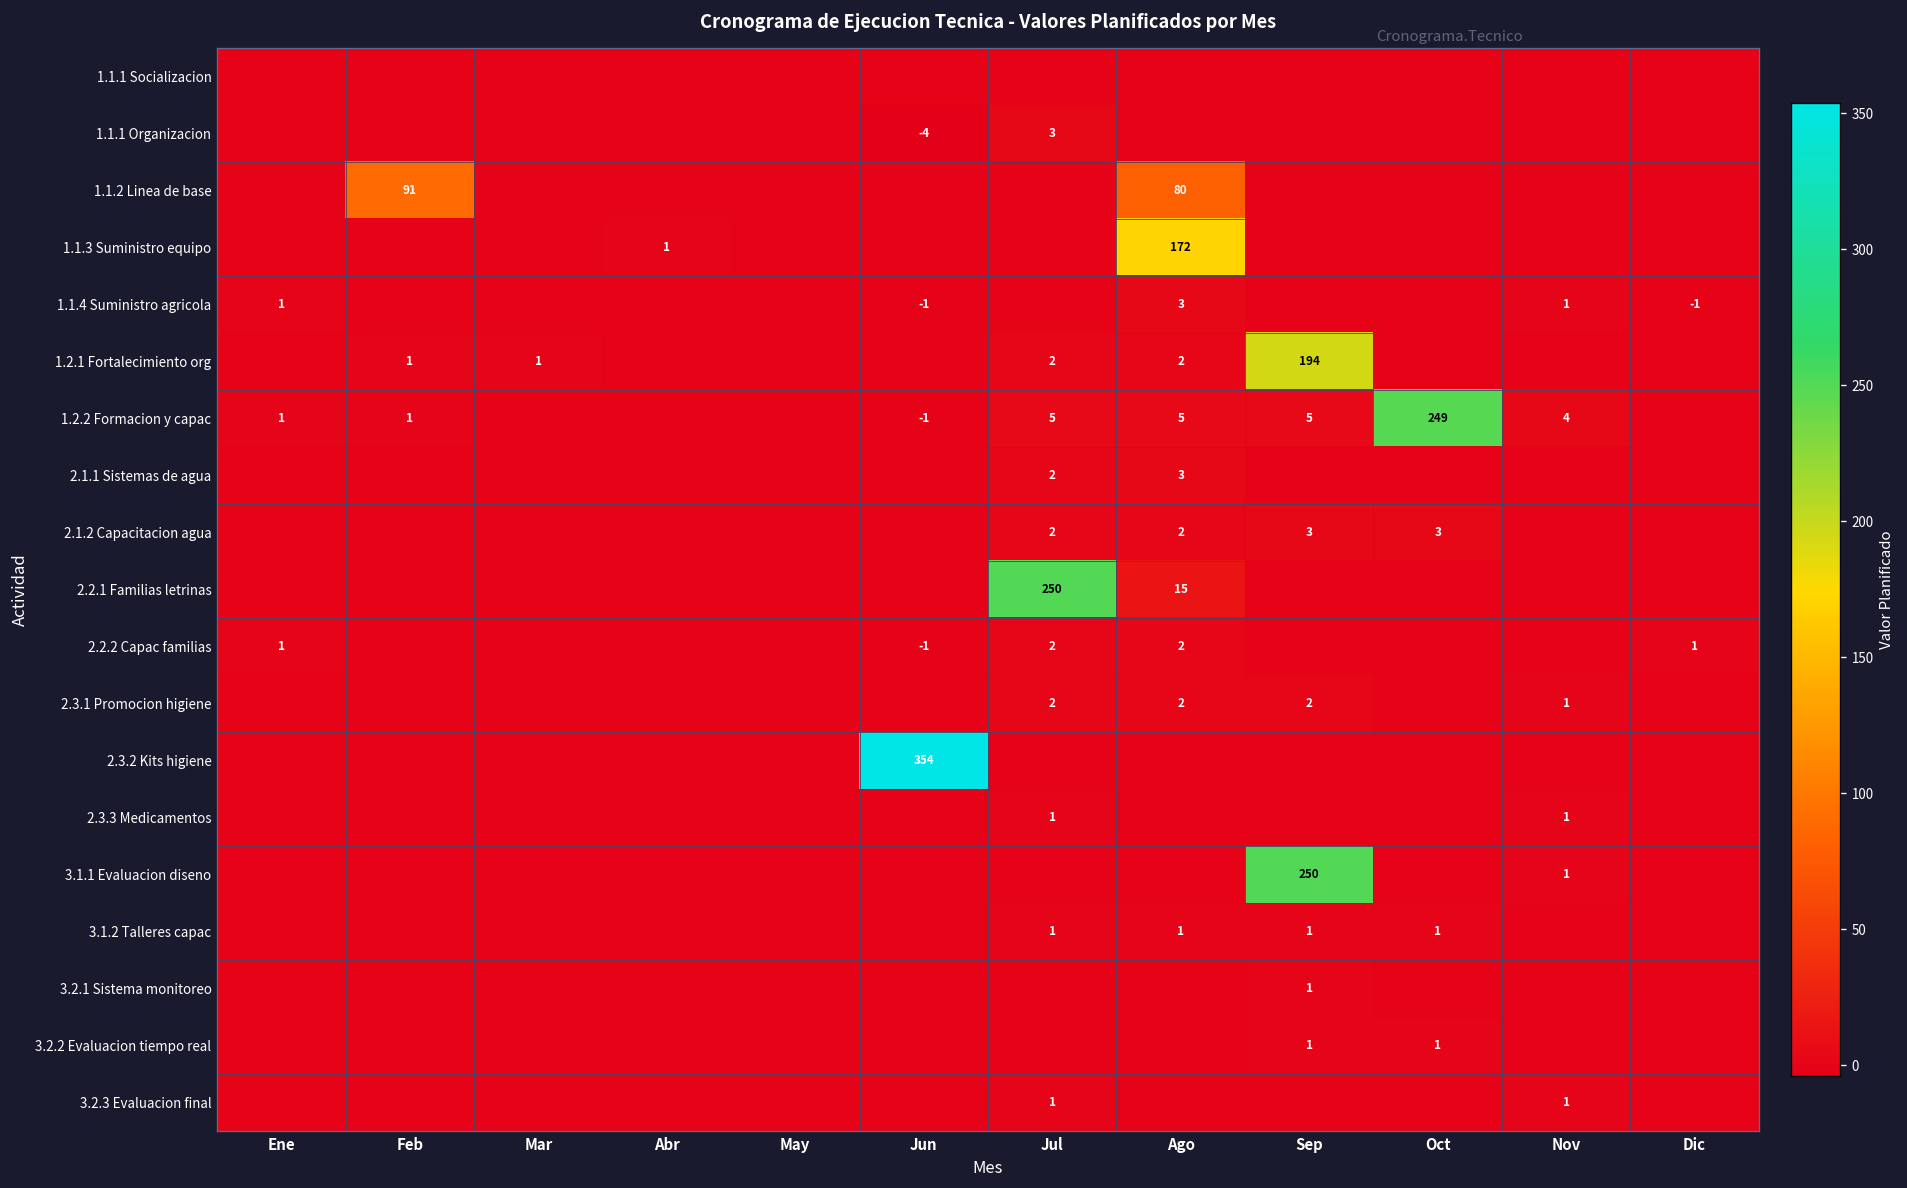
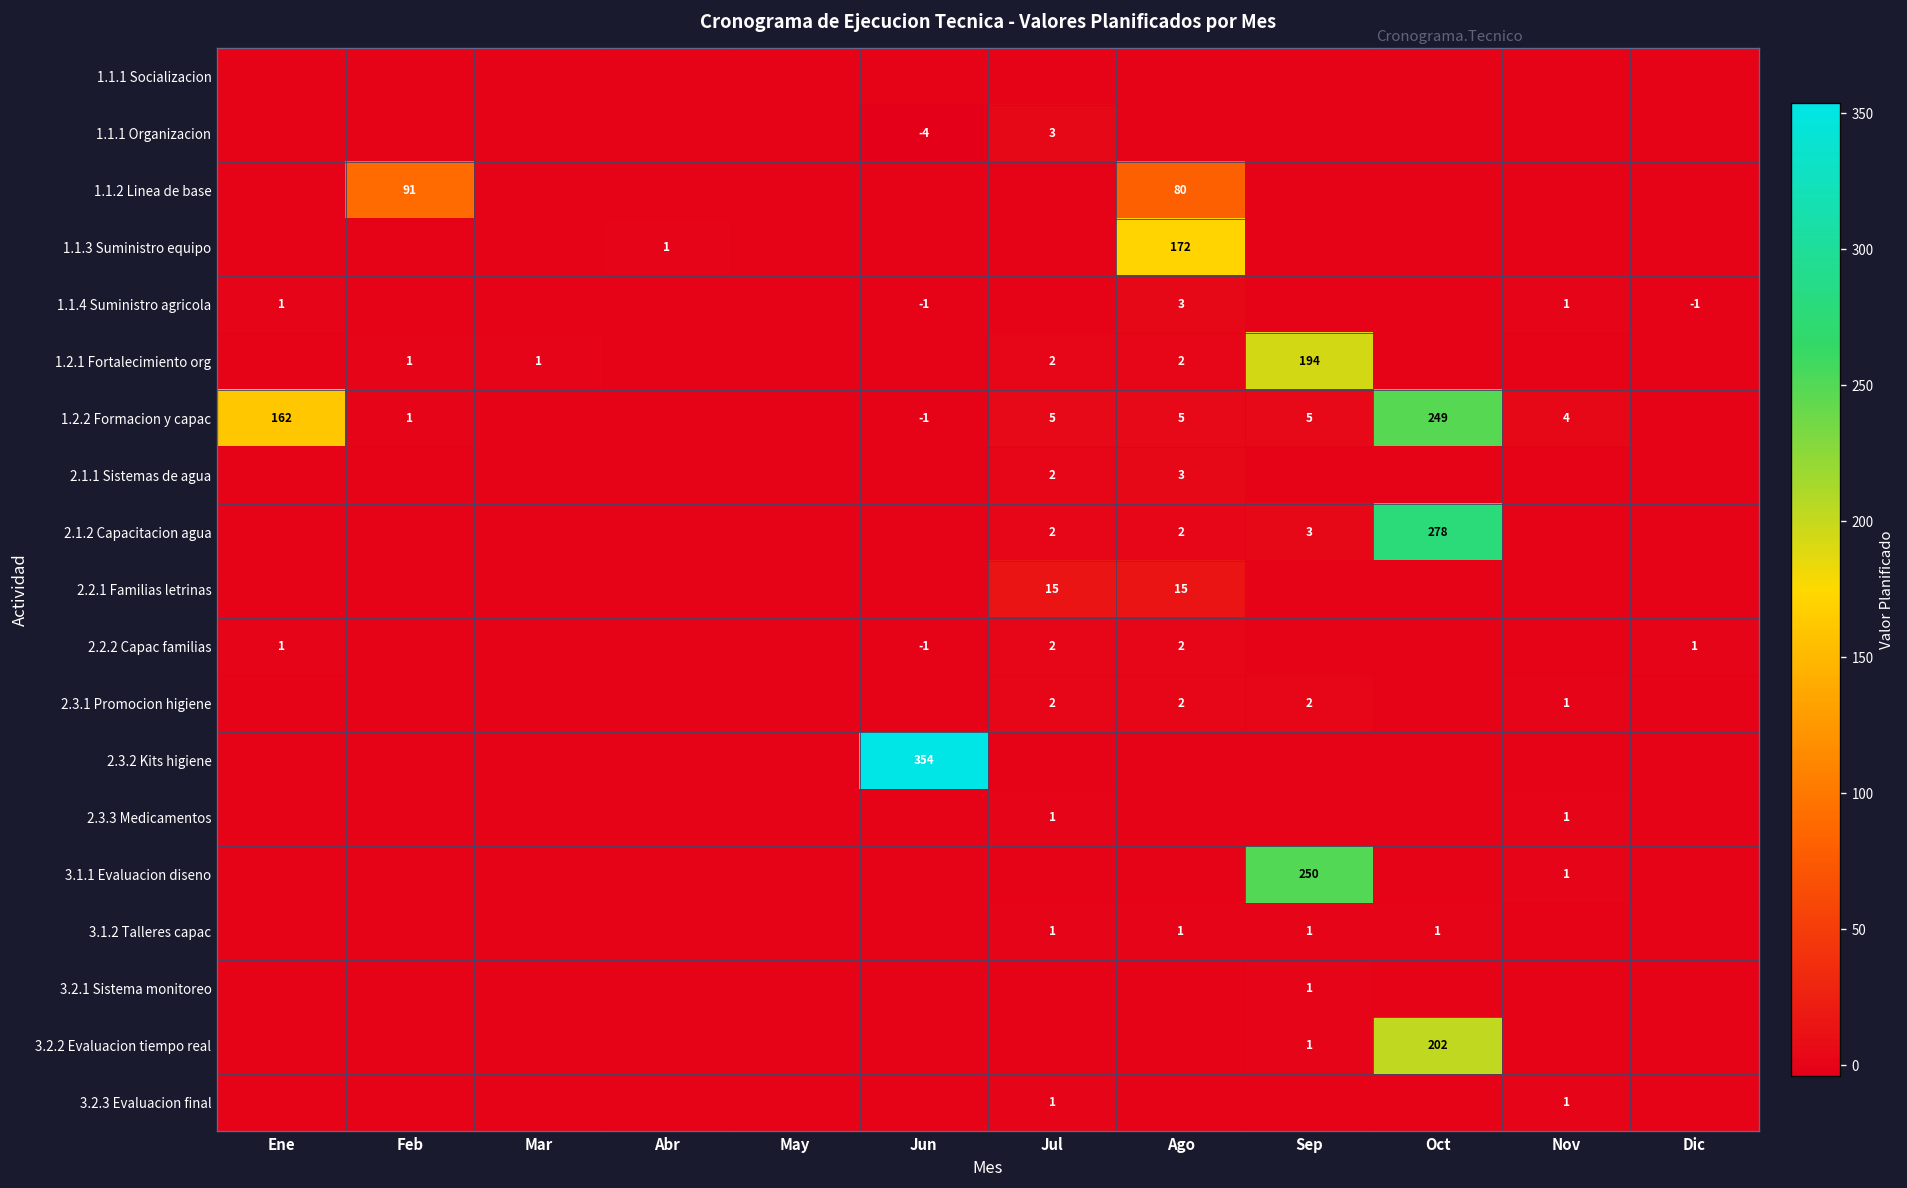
  {
    "1.1.1 Organizacion": {
      "Jun": -4,
      "Jul": 3
    },
    "1.1.2 Linea de base": {
      "Feb": 91,
      "Ago": 80
    },
    "1.1.3 Suministro equipo": {
      "Abr": 1,
      "Ago": 172
    },
    "1.1.4 Suministro agricola": {
      "Ene": 1,
      "Jun": -1,
      "Ago": 3,
      "Nov": 1,
      "Dic": -1
    },
    "1.2.1 Fortalecimiento org": {
      "Feb": 1,
      "Mar": 1,
      "Jul": 2,
      "Ago": 2,
      "Sep": 194
    },
    "1.2.2 Formacion y capac": {
-     "Ene": 1,
+     "Ene": 162,
      "Feb": 1,
      "Jun": -1,
      "Jul": 5,
      "Ago": 5,
      "Sep": 5,
      "Oct": 249,
      "Nov": 4
    },
    "2.1.1 Sistemas de agua": {
      "Jul": 2,
      "Ago": 3
    },
    "2.1.2 Capacitacion agua": {
      "Jul": 2,
      "Ago": 2,
      "Sep": 3,
-     "Oct": 3
+     "Oct": 278
    },
    "2.2.1 Familias letrinas": {
-     "Jul": 250,
+     "Jul": 15,
      "Ago": 15
    },
    "2.2.2 Capac familias": {
      "Ene": 1,
      "Jun": -1,
      "Jul": 2,
      "Ago": 2,
      "Dic": 1
    },
    "2.3.1 Promocion higiene": {
      "Jul": 2,
      "Ago": 2,
      "Sep": 2,
      "Nov": 1
    },
    "2.3.2 Kits higiene": {
      "Jun": 354
    },
    "2.3.3 Medicamentos": {
      "Jul": 1,
      "Nov": 1
    },
    "3.1.1 Evaluacion diseno": {
      "Sep": 250,
      "Nov": 1
    },
    "3.1.2 Talleres capac": {
      "Jul": 1,
      "Ago": 1,
      "Sep": 1,
      "Oct": 1
    },
    "3.2.1 Sistema monitoreo": {
      "Sep": 1
    },
    "3.2.2 Evaluacion tiempo real": {
      "Sep": 1,
-     "Oct": 1
+     "Oct": 202
    },
    "3.2.3 Evaluacion final": {
      "Jul": 1,
      "Nov": 1
    }
  }
